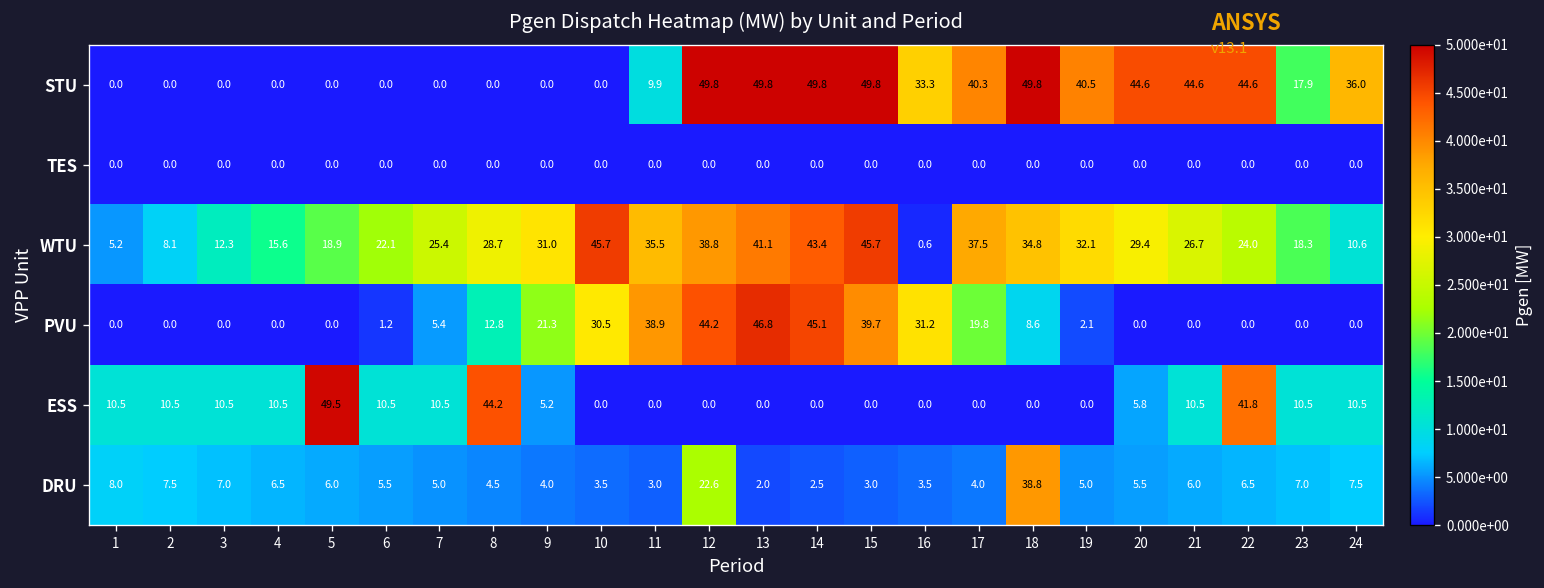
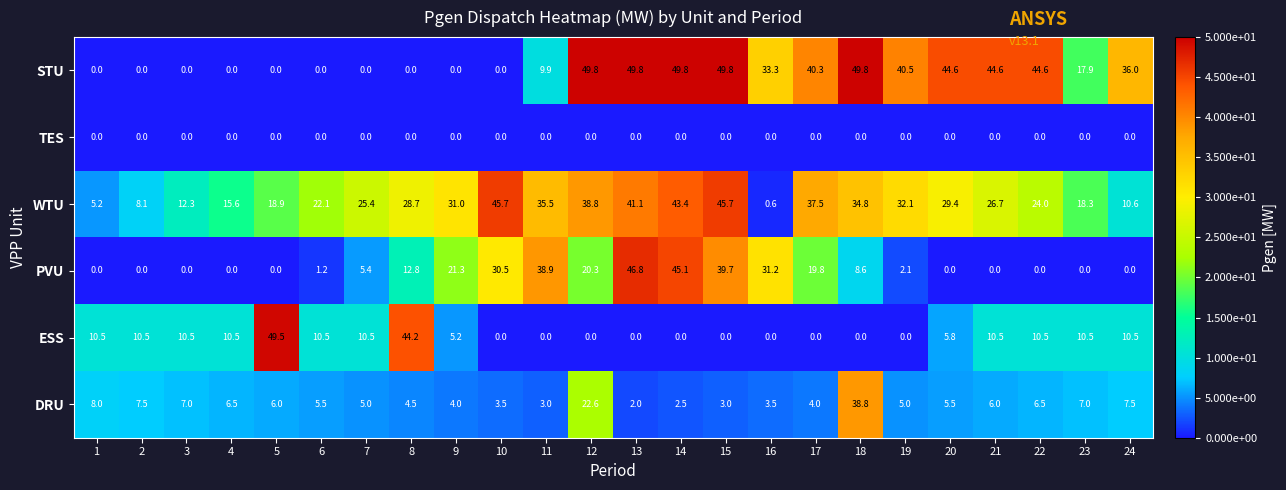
  {
    "STU": {
      "1": 0.0,
      "2": 0.0,
      "3": 0.0,
      "4": 0.0,
      "5": 0.0,
      "6": 0.0,
      "7": 0.0,
      "8": 0.0,
      "9": 0.0,
      "10": 0.0,
      "11": 9.9,
      "12": 49.8,
      "13": 49.8,
      "14": 49.8,
      "15": 49.8,
      "16": 33.3,
      "17": 40.3,
      "18": 49.8,
      "19": 40.5,
      "20": 44.6,
      "21": 44.6,
      "22": 44.6,
      "23": 17.9,
      "24": 36.0
    },
    "TES": {
      "1": 0.0,
      "2": 0.0,
      "3": 0.0,
      "4": 0.0,
      "5": 0.0,
      "6": 0.0,
      "7": 0.0,
      "8": 0.0,
      "9": 0.0,
      "10": 0.0,
      "11": 0.0,
      "12": 0.0,
      "13": 0.0,
      "14": 0.0,
      "15": 0.0,
      "16": 0.0,
      "17": 0.0,
      "18": 0.0,
      "19": 0.0,
      "20": 0.0,
      "21": 0.0,
      "22": 0.0,
      "23": 0.0,
      "24": 0.0
    },
    "WTU": {
      "1": 5.2,
      "2": 8.1,
      "3": 12.3,
      "4": 15.6,
      "5": 18.9,
      "6": 22.1,
      "7": 25.4,
      "8": 28.7,
      "9": 31.0,
      "10": 45.7,
      "11": 35.5,
      "12": 38.8,
      "13": 41.1,
      "14": 43.4,
      "15": 45.7,
      "16": 0.6,
      "17": 37.5,
      "18": 34.8,
      "19": 32.1,
      "20": 29.4,
      "21": 26.7,
      "22": 24.0,
      "23": 18.3,
      "24": 10.6
    },
    "PVU": {
      "1": 0.0,
      "2": 0.0,
      "3": 0.0,
      "4": 0.0,
      "5": 0.0,
      "6": 1.2,
      "7": 5.4,
      "8": 12.8,
      "9": 21.3,
      "10": 30.5,
      "11": 38.9,
-     "12": 44.2,
+     "12": 20.3,
      "13": 46.8,
      "14": 45.1,
      "15": 39.7,
      "16": 31.2,
      "17": 19.8,
      "18": 8.6,
      "19": 2.1,
      "20": 0.0,
      "21": 0.0,
      "22": 0.0,
      "23": 0.0,
      "24": 0.0
    },
    "ESS": {
      "1": 10.5,
      "2": 10.5,
      "3": 10.5,
      "4": 10.5,
      "5": 49.5,
      "6": 10.5,
      "7": 10.5,
      "8": 44.2,
      "9": 5.2,
      "10": 0.0,
      "11": 0.0,
      "12": 0.0,
      "13": 0.0,
      "14": 0.0,
      "15": 0.0,
      "16": 0.0,
      "17": 0.0,
      "18": 0.0,
      "19": 0.0,
      "20": 5.8,
      "21": 10.5,
-     "22": 41.8,
+     "22": 10.5,
      "23": 10.5,
      "24": 10.5
    },
    "DRU": {
      "1": 8.0,
      "2": 7.5,
      "3": 7.0,
      "4": 6.5,
      "5": 6.0,
      "6": 5.5,
      "7": 5.0,
      "8": 4.5,
      "9": 4.0,
      "10": 3.5,
      "11": 3.0,
      "12": 22.6,
      "13": 2.0,
      "14": 2.5,
      "15": 3.0,
      "16": 3.5,
      "17": 4.0,
      "18": 38.8,
      "19": 5.0,
      "20": 5.5,
      "21": 6.0,
      "22": 6.5,
      "23": 7.0,
      "24": 7.5
    }
  }
